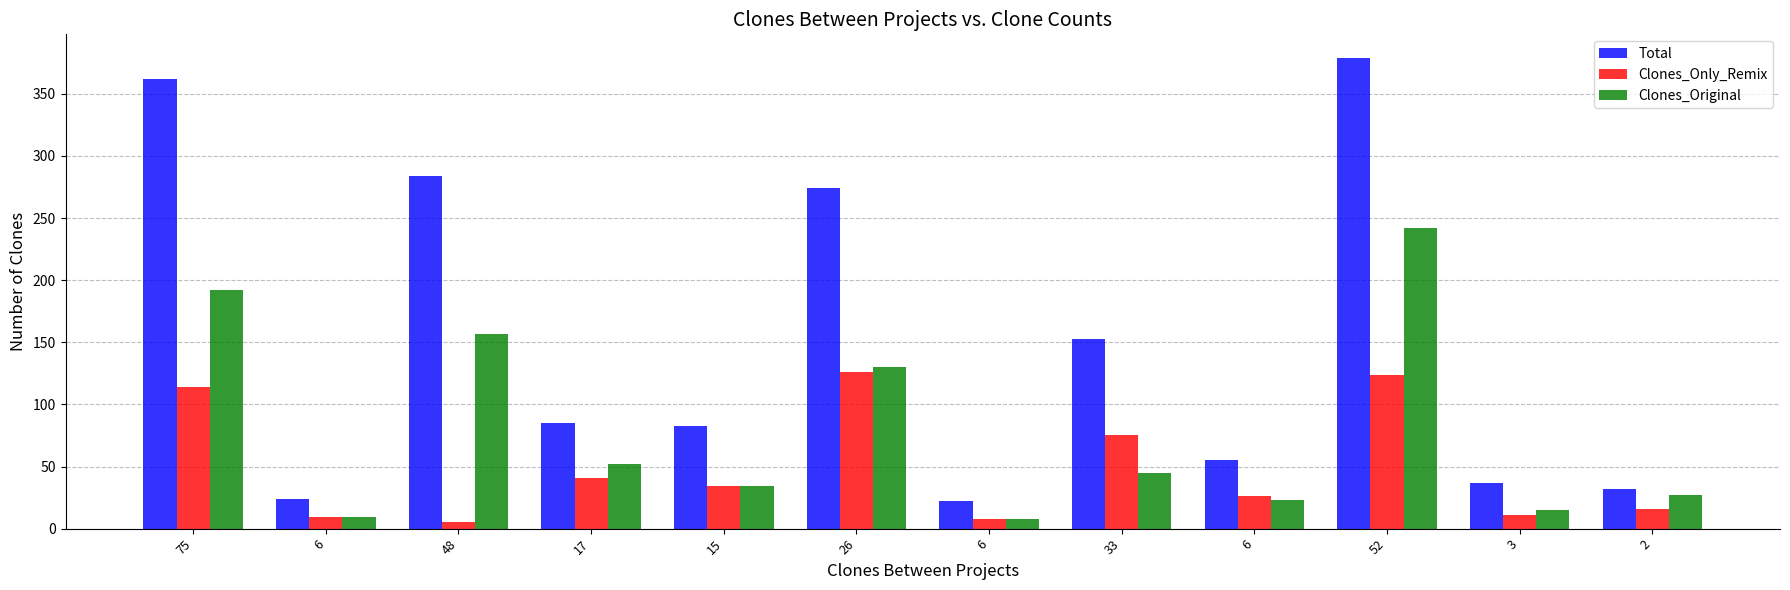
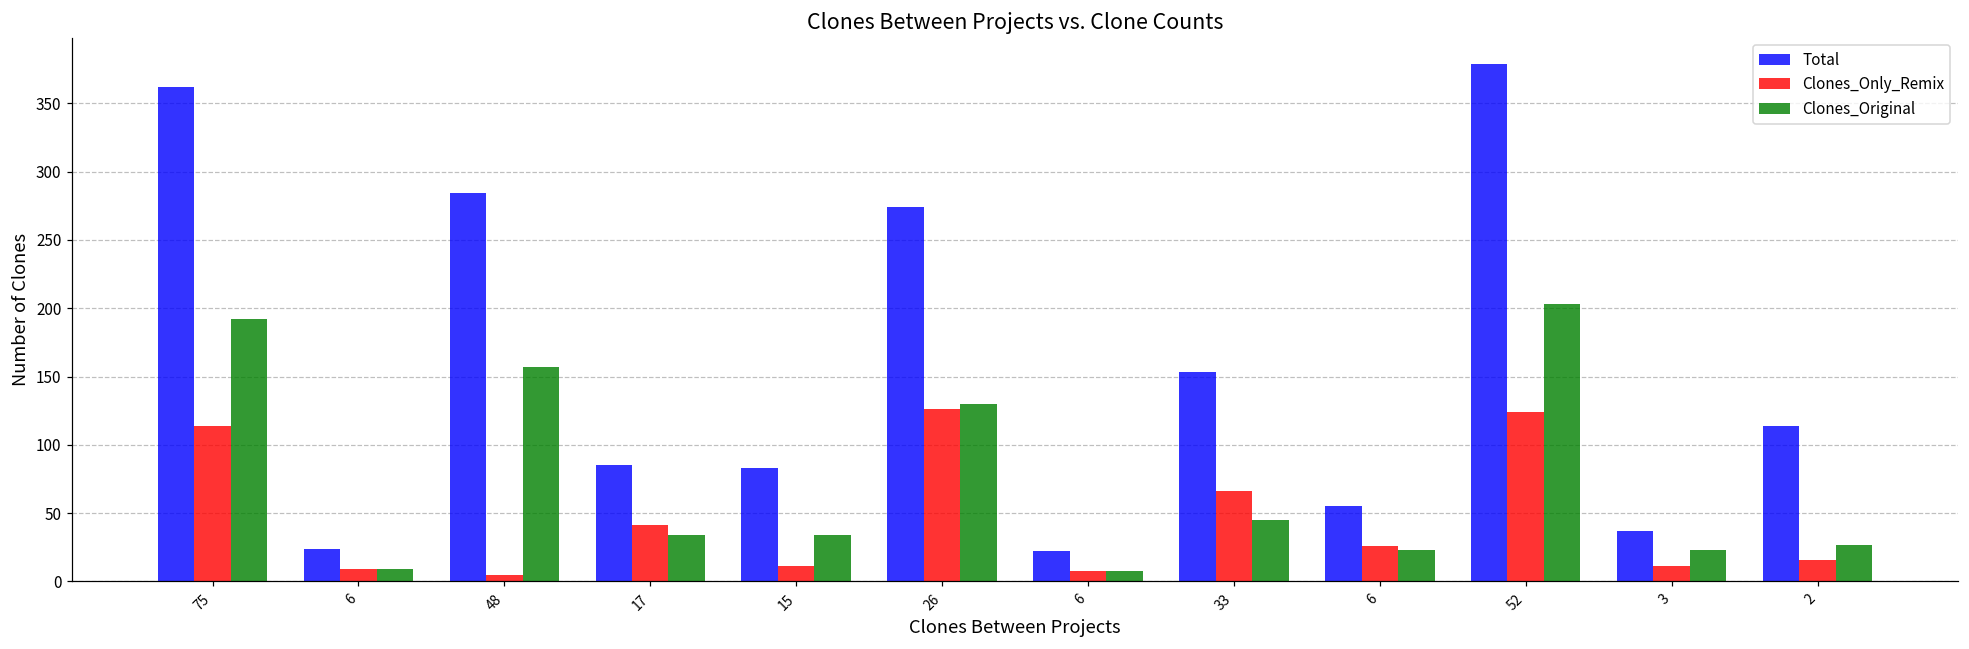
  {
    "Total": {
      "75": 362,
      "48": 284,
      "17": 85,
      "15": 83,
      "26": 274,
      "33": 153,
      "52": 379,
      "3": 37,
-     "2": 32
+     "2": 114
    },
    "Clones_Only_Remix": {
      "75": 114,
      "48": 5,
      "17": 41,
-     "15": 34,
+     "15": 11,
      "26": 126,
-     "33": 75,
+     "33": 66,
      "52": 124,
      "3": 11,
      "2": 16
    },
    "Clones_Original": {
      "75": 192,
      "48": 157,
-     "17": 52,
+     "17": 34,
      "15": 34,
      "26": 130,
      "33": 45,
-     "52": 242,
-     "3": 15,
+     "52": 203,
+     "3": 23,
      "2": 27
    }
  }
